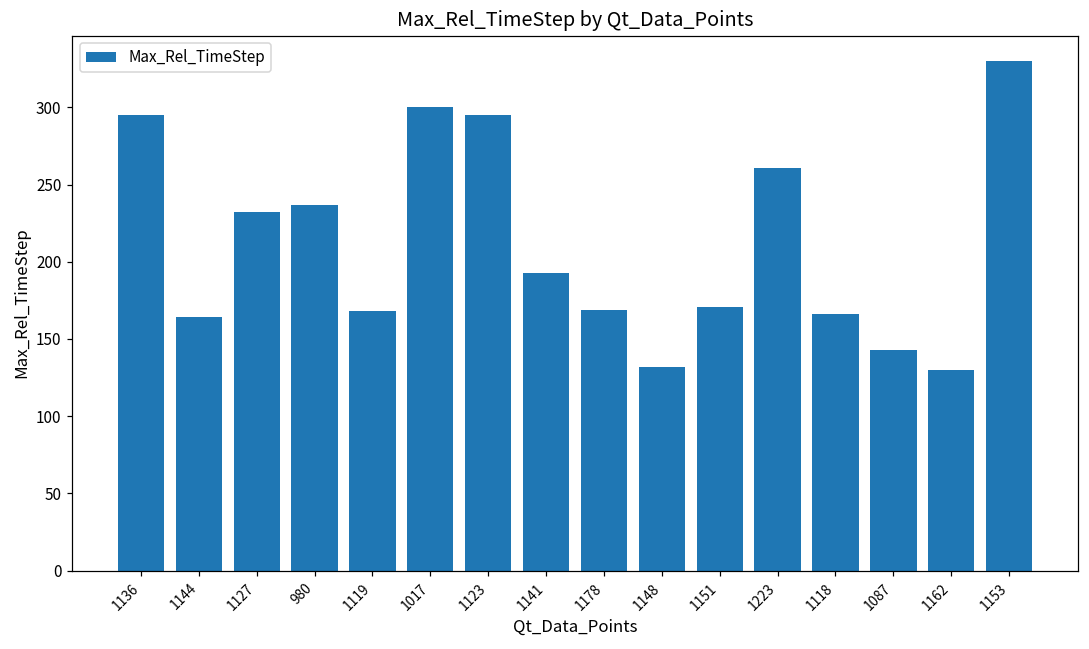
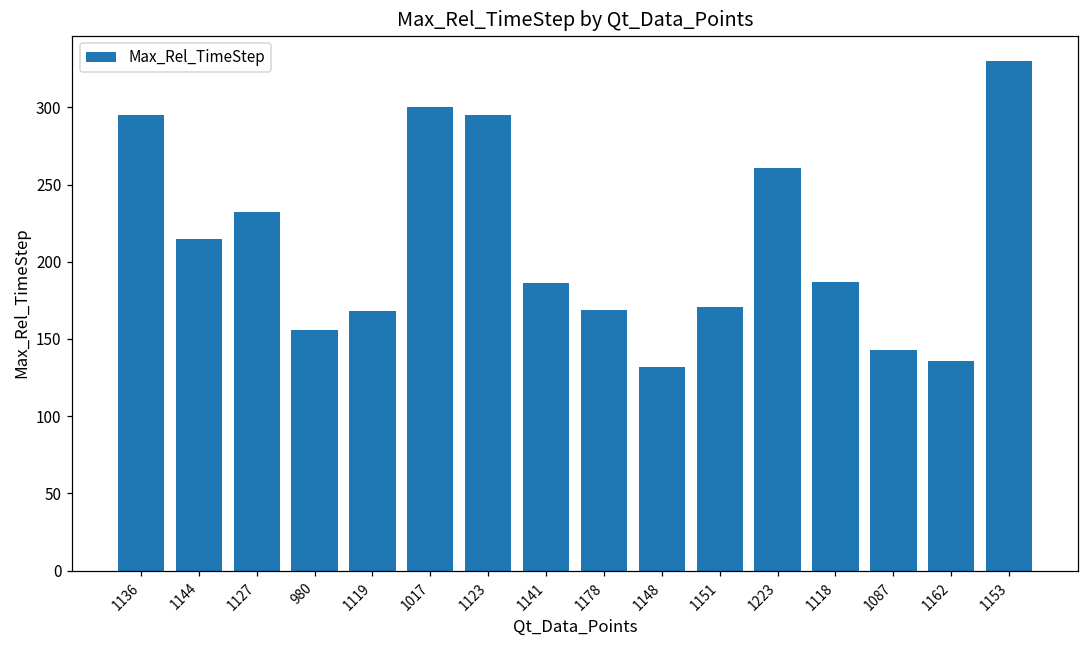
  {
    "1136": 295,
-   "1144": 164,
+   "1144": 215,
    "1127": 232,
-   "980": 237,
+   "980": 156,
    "1119": 168,
    "1017": 300,
    "1123": 295,
-   "1141": 193,
+   "1141": 186,
    "1178": 169,
    "1148": 132,
    "1151": 171,
    "1223": 261,
-   "1118": 166,
+   "1118": 187,
    "1087": 143,
-   "1162": 130,
+   "1162": 136,
    "1153": 330
  }
